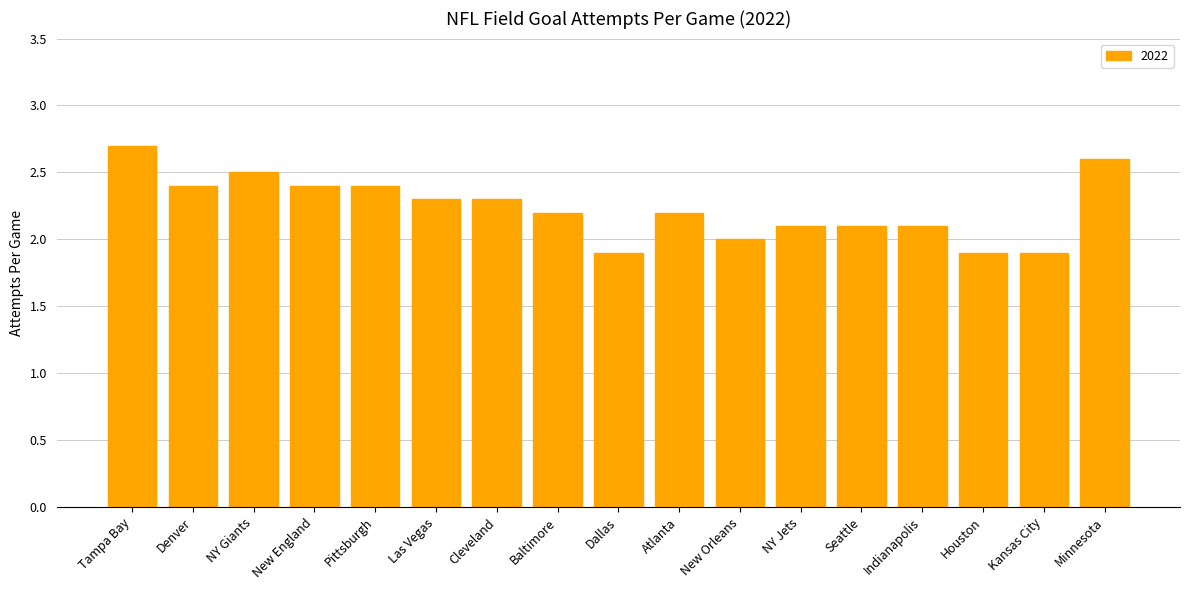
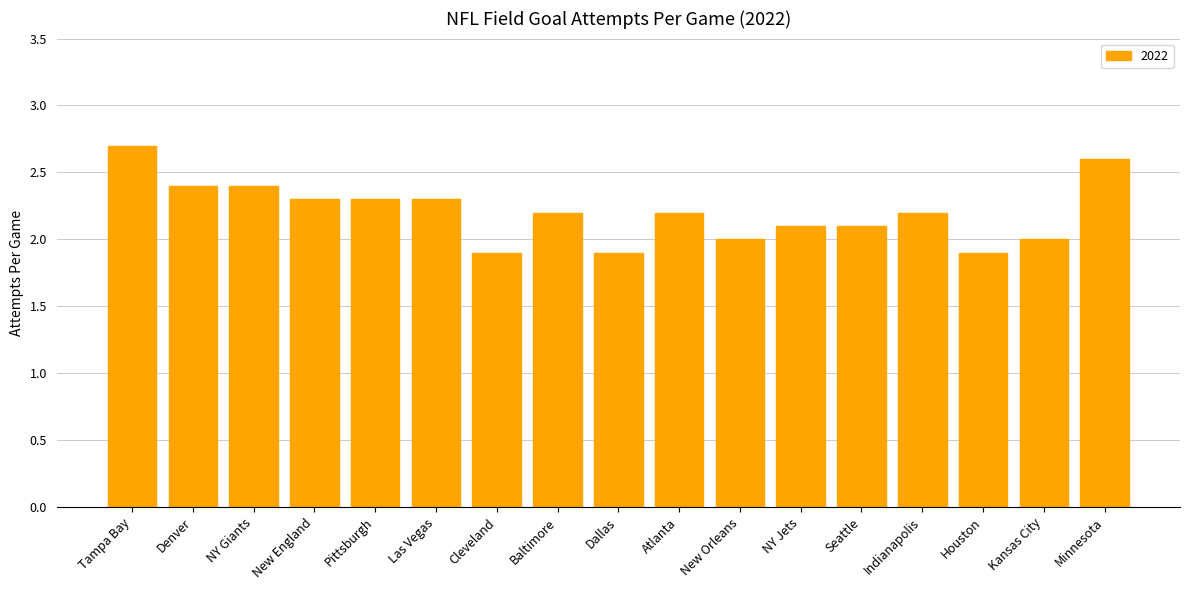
  {
    "Tampa Bay": 2.7,
    "Denver": 2.4,
-   "NY Giants": 2.5,
-   "New England": 2.4,
-   "Pittsburgh": 2.4,
+   "NY Giants": 2.4,
+   "New England": 2.3,
+   "Pittsburgh": 2.3,
    "Las Vegas": 2.3,
-   "Cleveland": 2.3,
+   "Cleveland": 1.9,
    "Baltimore": 2.2,
    "Dallas": 1.9,
    "Atlanta": 2.2,
    "New Orleans": 2.0,
    "NY Jets": 2.1,
    "Seattle": 2.1,
-   "Indianapolis": 2.1,
+   "Indianapolis": 2.2,
    "Houston": 1.9,
-   "Kansas City": 1.9,
+   "Kansas City": 2.0,
    "Minnesota": 2.6
  }
